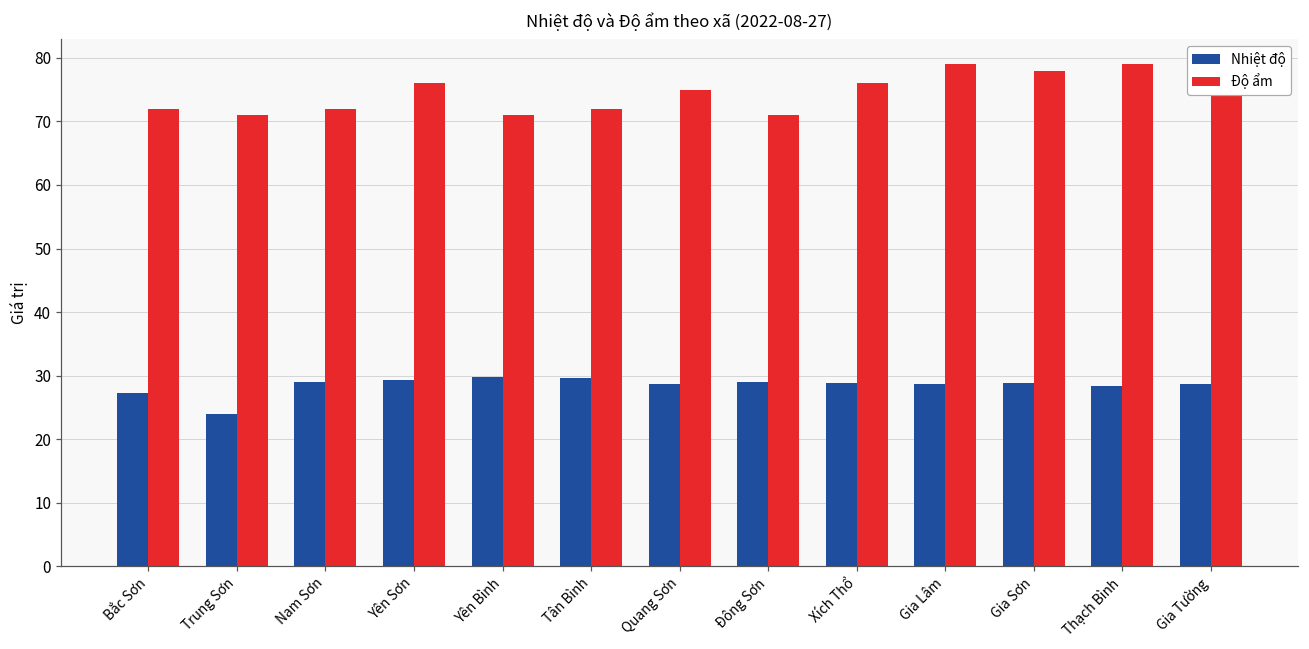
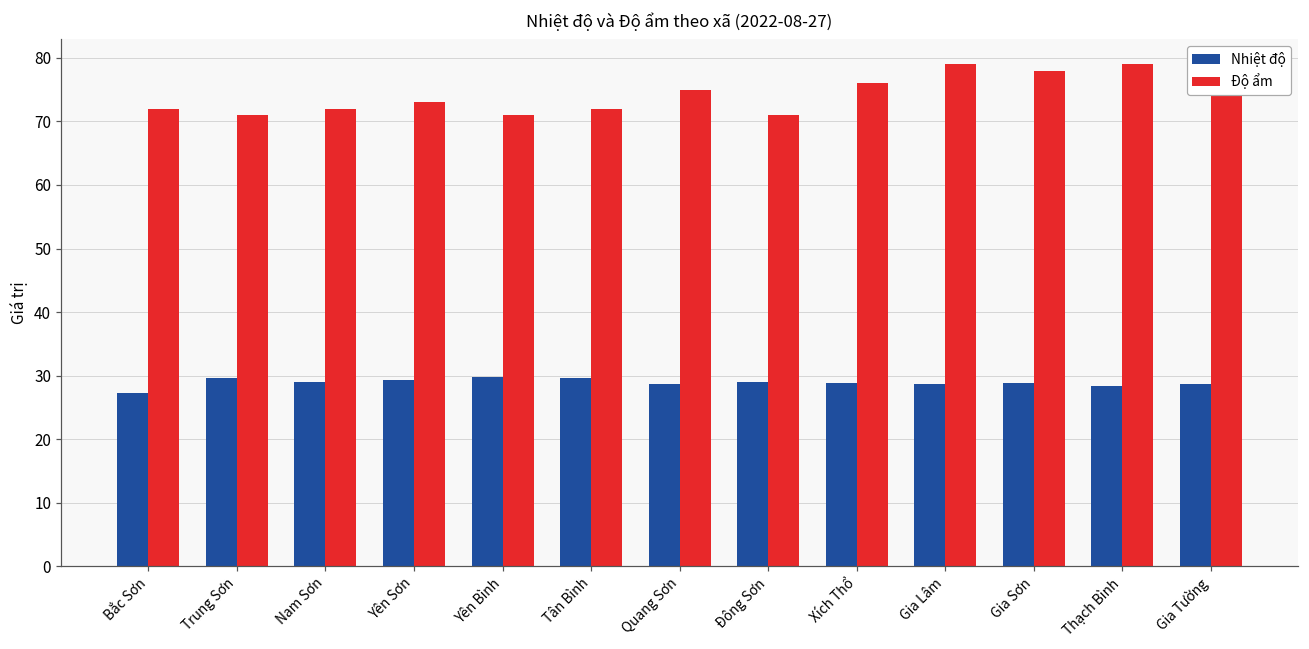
  {
    "Nhiệt độ": {
      "Bắc Sơn": 27,
-     "Trung Sơn": 24,
+     "Trung Sơn": 30,
      "Nam Sơn": 29,
      "Yên Sơn": 29,
      "Yên Bình": 30,
      "Tân Bình": 30,
      "Quang Sơn": 29,
      "Đông Sơn": 29,
      "Xích Thổ": 29,
      "Gia Lâm": 29,
      "Gia Sơn": 29,
      "Thạch Bình": 28,
      "Gia Tường": 29
    },
    "Độ ẩm": {
      "Bắc Sơn": 72,
      "Trung Sơn": 71,
      "Nam Sơn": 72,
-     "Yên Sơn": 76,
+     "Yên Sơn": 73,
      "Yên Bình": 71,
      "Tân Bình": 72,
      "Quang Sơn": 75,
      "Đông Sơn": 71,
      "Xích Thổ": 76,
      "Gia Lâm": 79,
      "Gia Sơn": 78,
      "Thạch Bình": 79
    }
  }
